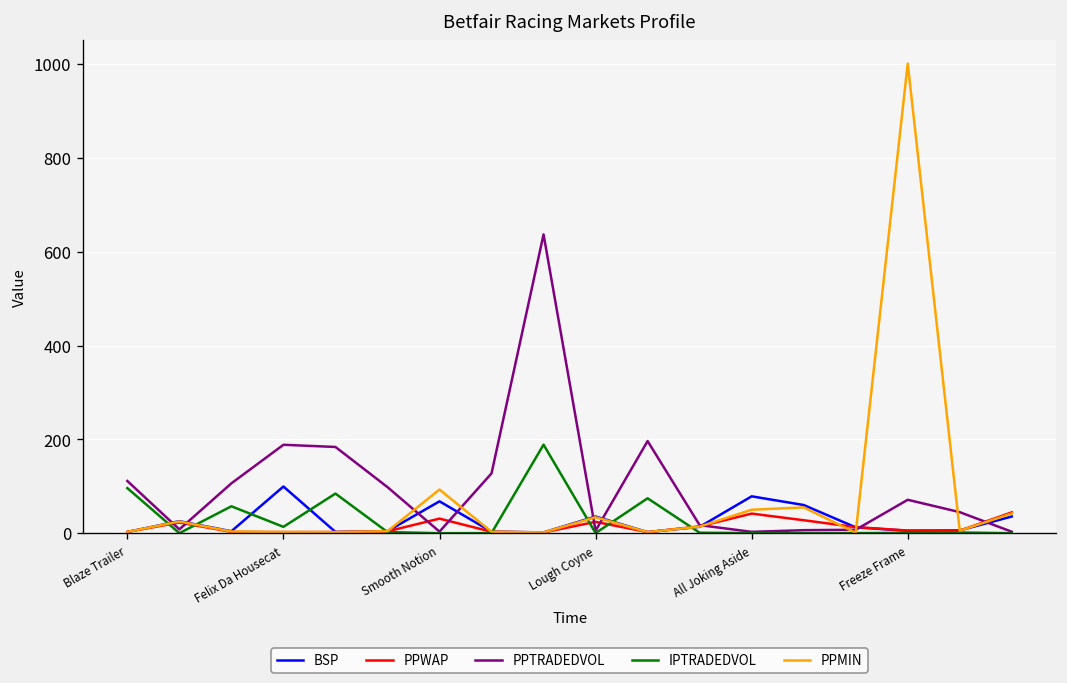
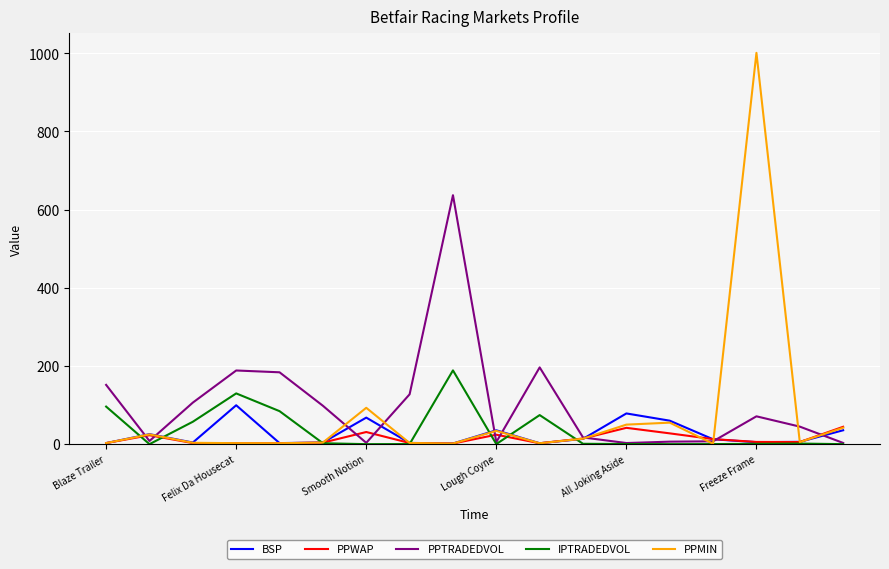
  {
    "BSP": {
      "Felix Da Housecat": 100,
      "Smooth Notion": 70,
      "All Joking Aside": 80
    },
    "PPWAP": {
      "Smooth Notion": 30,
      "Lough Coyne": 20,
      "All Joking Aside": 40
    },
    "PPTRADEDVOL": {
-     "Blaze Trailer": 110,
+     "Blaze Trailer": 150,
      "Felix Da Housecat": 190,
      "Freeze Frame": 70
    },
    "IPTRADEDVOL": {
      "Blaze Trailer": 100,
-     "Felix Da Housecat": 10
+     "Felix Da Housecat": 130
    },
    "PPMIN": {
      "Smooth Notion": 90,
      "All Joking Aside": 50,
      "Freeze Frame": 1000
    }
  }
